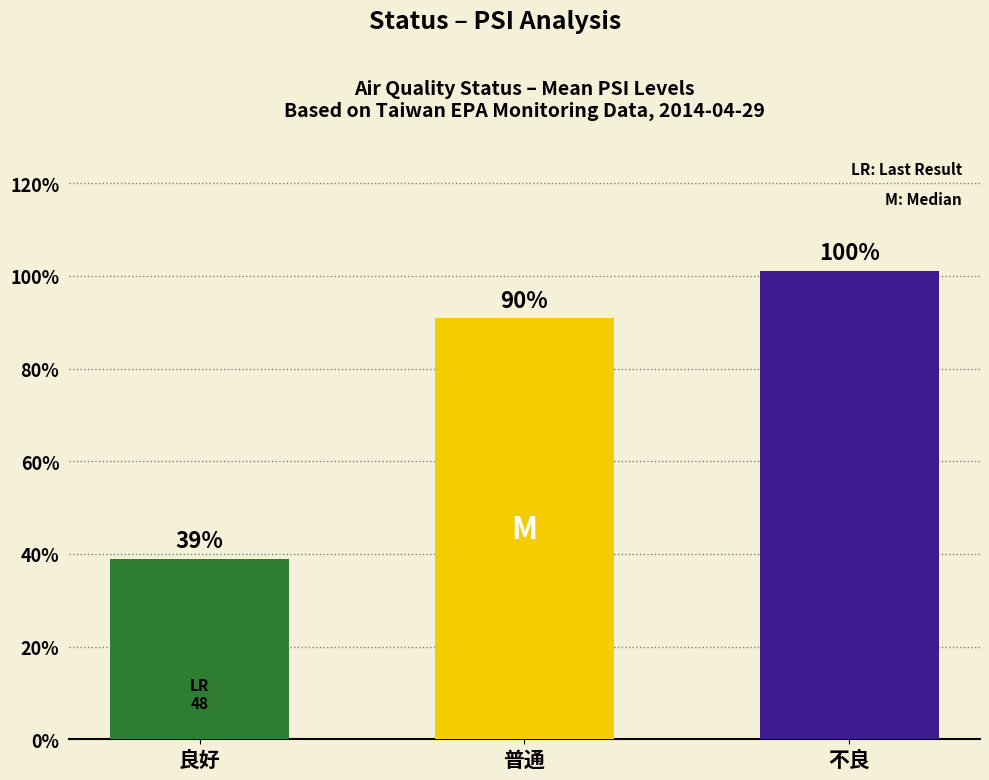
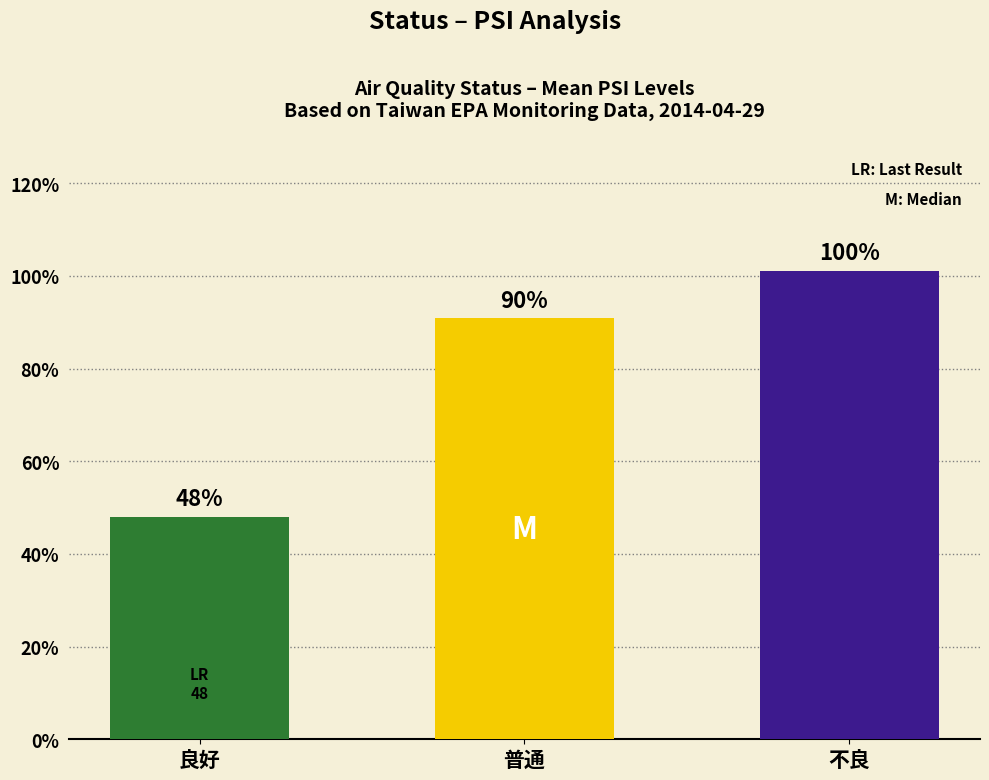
  {
-   "良好": "39%"
+   "良好": "48%"
  }
